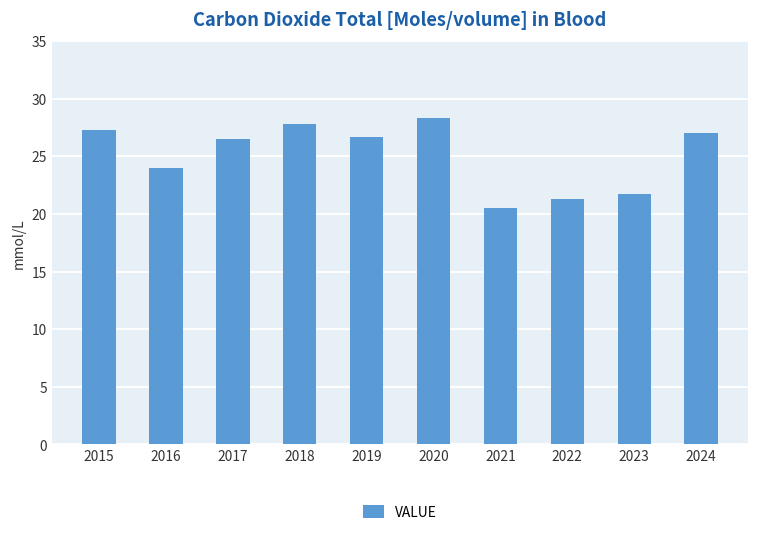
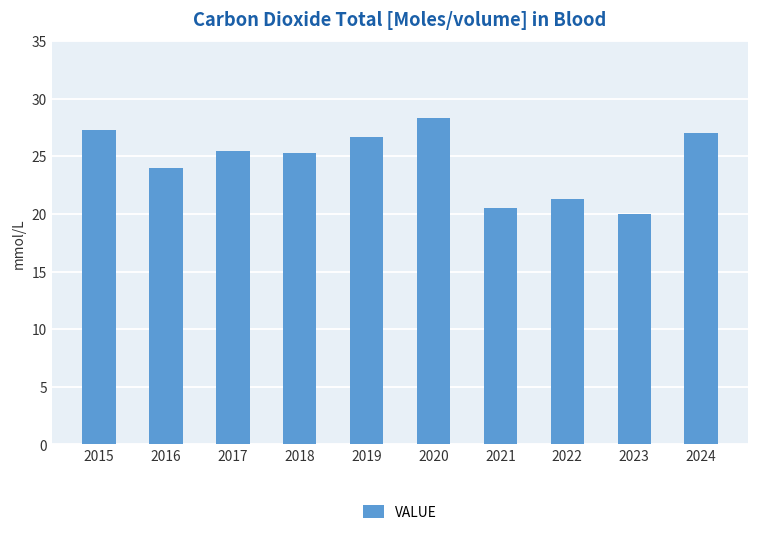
  {
    "2015": 27.3,
    "2016": 24.0,
-   "2017": 26.5,
-   "2018": 27.8,
+   "2017": 25.5,
+   "2018": 25.3,
    "2019": 26.7,
    "2020": 28.3,
    "2021": 20.5,
    "2022": 21.3,
-   "2023": 21.7,
+   "2023": 20.0,
    "2024": 27.0
  }
